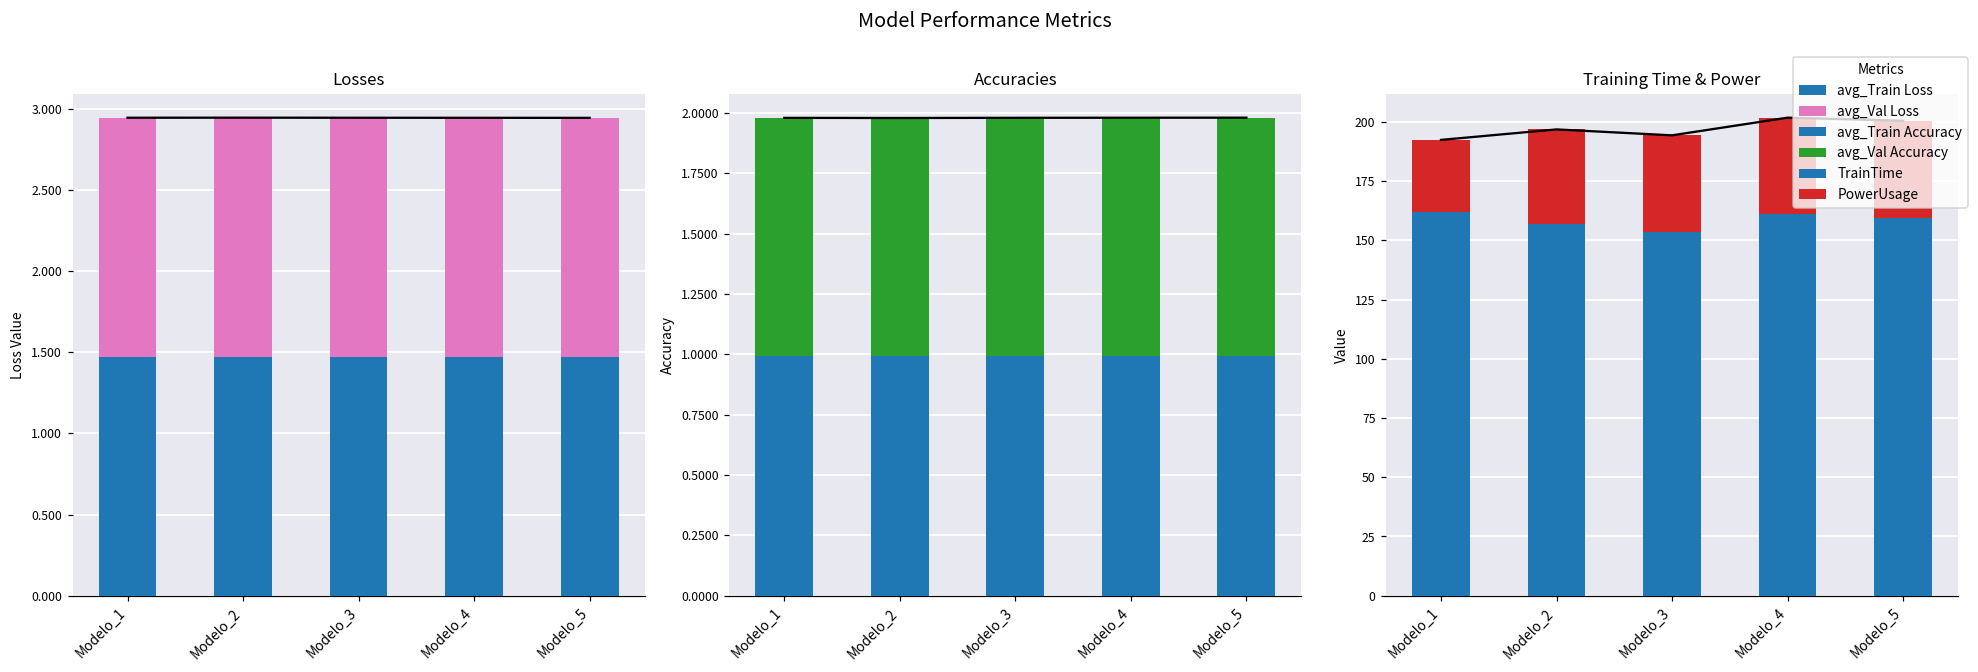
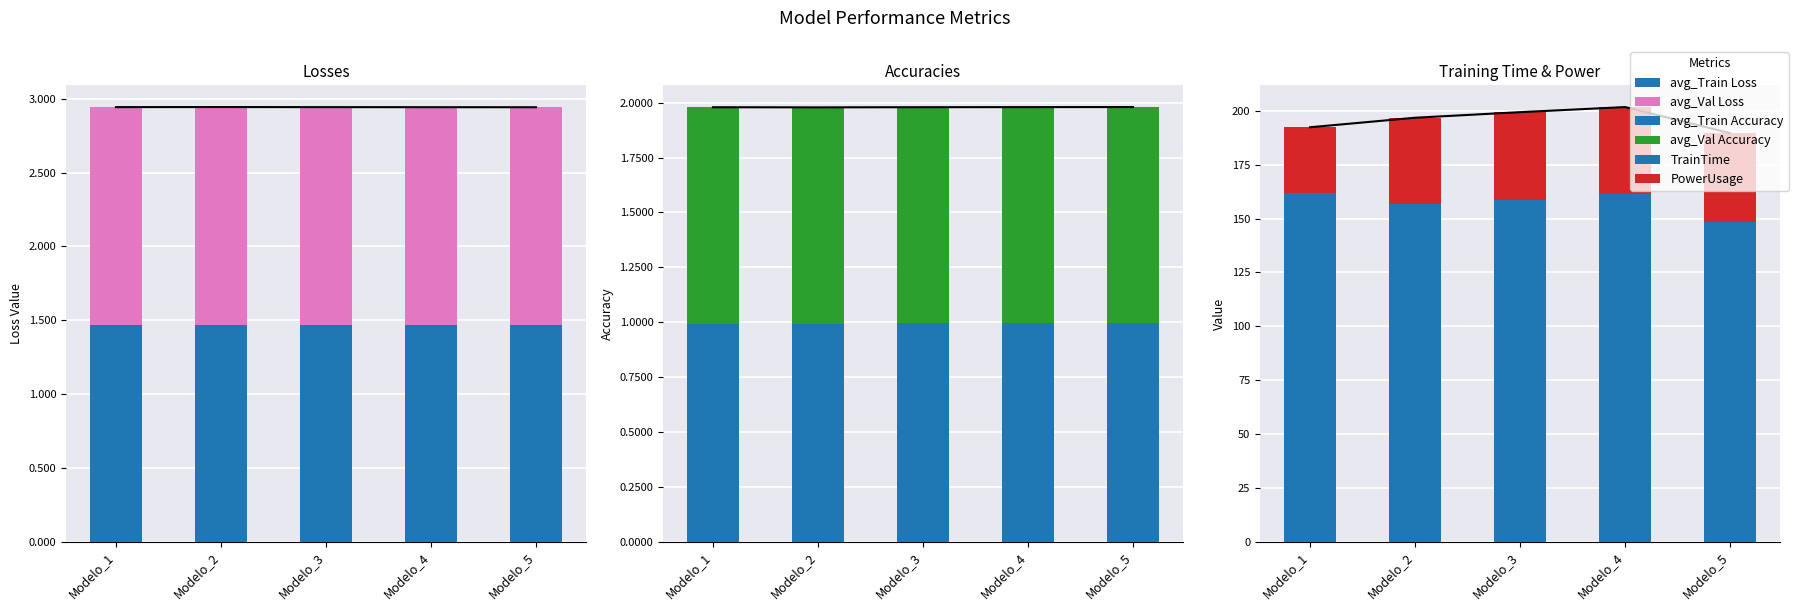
  {
    "Losses": {
      "avg_Train Loss": {
        "Modelo_1": 1.47,
        "Modelo_2": 1.47,
        "Modelo_3": 1.47,
        "Modelo_4": 1.47,
        "Modelo_5": 1.47
      }
    },
    "Accuracies": {
      "avg_Train Accuracy": {
        "Modelo_1": 0.99,
        "Modelo_2": 0.99,
        "Modelo_3": 0.99,
        "Modelo_4": 0.99,
        "Modelo_5": 0.99
      }
    },
    "Training Time & Power": {
      "TrainTime": {
        "Modelo_1": 162,
        "Modelo_2": 157,
-       "Modelo_3": 154,
+       "Modelo_3": 159,
        "Modelo_4": 161,
-       "Modelo_5": 159
+       "Modelo_5": 149
      },
      "PowerUsage": {
        "Modelo_1": 30,
        "Modelo_2": 40,
        "Modelo_3": 41,
        "Modelo_4": 41
      }
    }
  }
